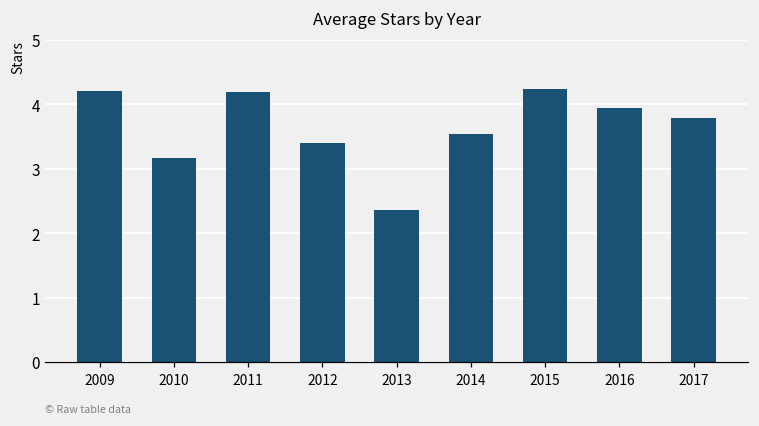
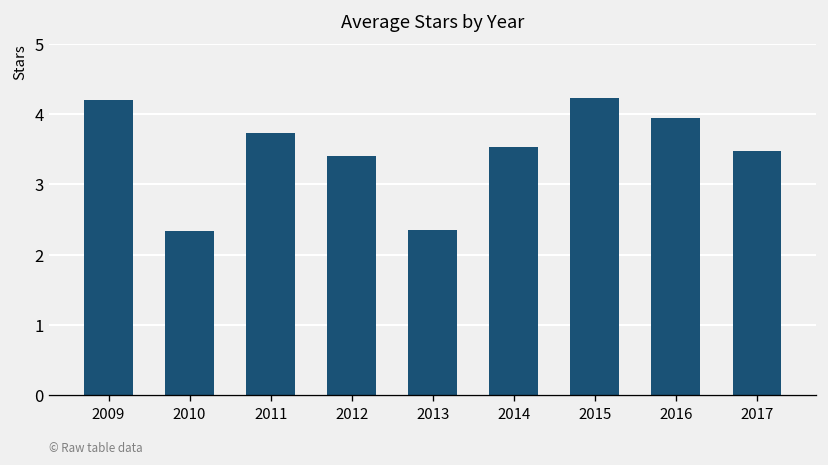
  {
    "2009": 4.2,
-   "2010": 3.2,
-   "2011": 4.2,
+   "2010": 2.3,
+   "2011": 3.7,
    "2012": 3.4,
    "2013": 2.4,
    "2014": 3.5,
    "2015": 4.2,
    "2016": 3.9,
-   "2017": 3.8
+   "2017": 3.5
  }
